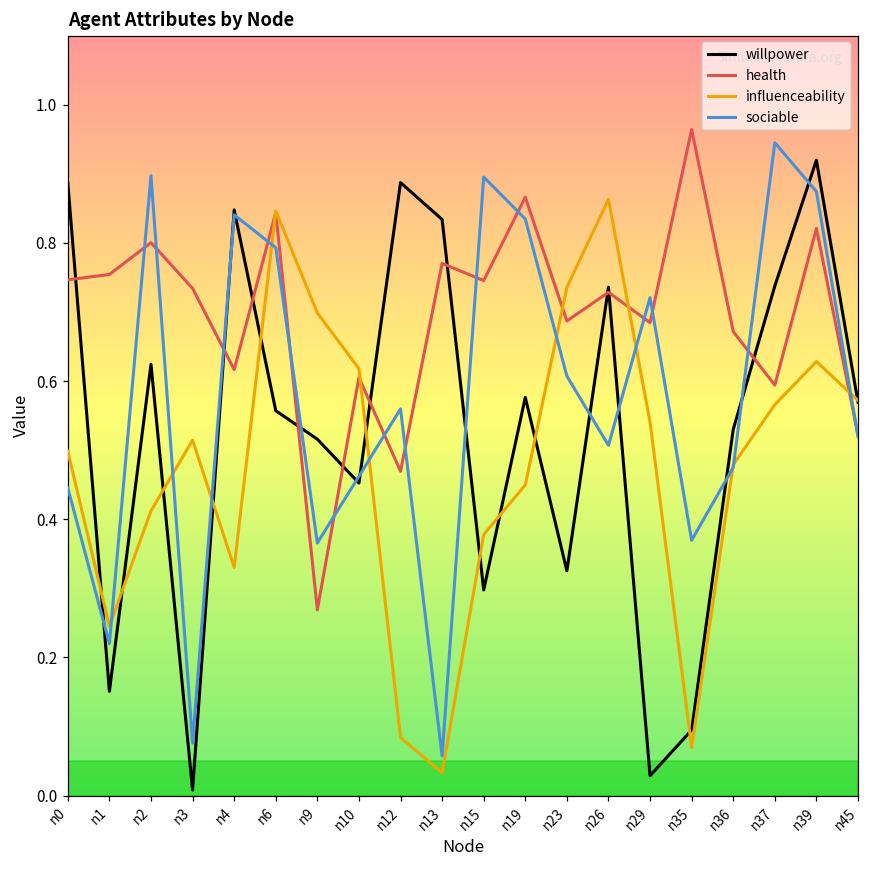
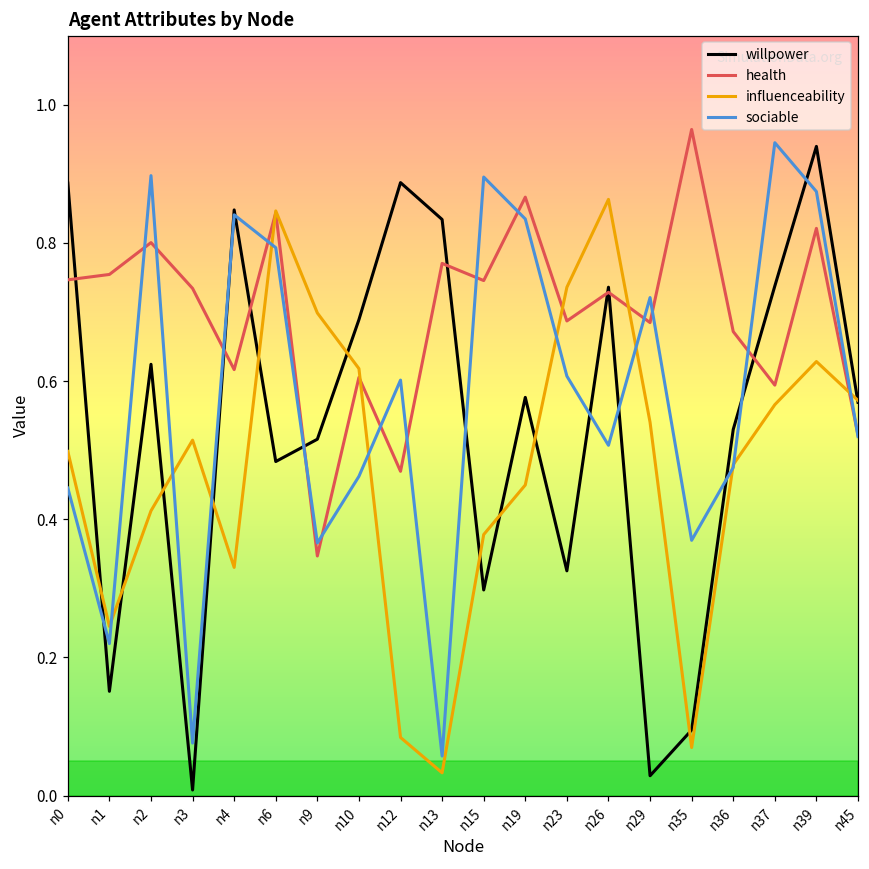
  {
    "willpower": {
      "n0": 0.89,
      "n1": 0.15,
      "n2": 0.62,
      "n3": 0.01,
      "n4": 0.85,
-     "n6": 0.56,
+     "n6": 0.48,
      "n9": 0.52,
-     "n10": 0.45,
+     "n10": 0.69,
      "n12": 0.89,
      "n13": 0.83,
      "n15": 0.30,
      "n19": 0.58,
      "n23": 0.33,
      "n26": 0.74,
      "n29": 0.03,
      "n35": 0.09,
      "n36": 0.53,
      "n37": 0.74,
-     "n39": 0.92
+     "n39": 0.94
    },
    "health": {
      "n0": 0.75,
      "n1": 0.75,
      "n2": 0.80,
      "n3": 0.73,
      "n4": 0.62,
-     "n9": 0.27,
+     "n9": 0.35,
      "n10": 0.61,
      "n12": 0.47,
      "n13": 0.77,
      "n15": 0.75,
      "n19": 0.87,
      "n23": 0.69,
      "n26": 0.73,
      "n29": 0.68,
      "n35": 0.96,
      "n36": 0.67,
      "n37": 0.59,
      "n39": 0.82
    },
    "influenceability": {
      "n0": 0.50,
      "n1": 0.24,
      "n2": 0.41,
      "n3": 0.51,
      "n4": 0.33,
      "n9": 0.70,
      "n10": 0.62,
      "n12": 0.08,
      "n13": 0.03,
      "n15": 0.38,
      "n19": 0.45,
      "n23": 0.74,
      "n26": 0.86,
      "n29": 0.54,
      "n35": 0.07,
      "n37": 0.57,
      "n39": 0.63
    },
    "sociable": {
      "n0": 0.45,
      "n1": 0.22,
      "n2": 0.90,
      "n3": 0.08,
      "n4": 0.84,
      "n6": 0.79,
      "n9": 0.37,
      "n10": 0.46,
-     "n12": 0.56,
+     "n12": 0.60,
      "n13": 0.06,
      "n15": 0.90,
      "n19": 0.83,
      "n23": 0.61,
      "n26": 0.51,
      "n29": 0.72,
      "n35": 0.37,
      "n37": 0.94,
      "n39": 0.87
    }
  }
